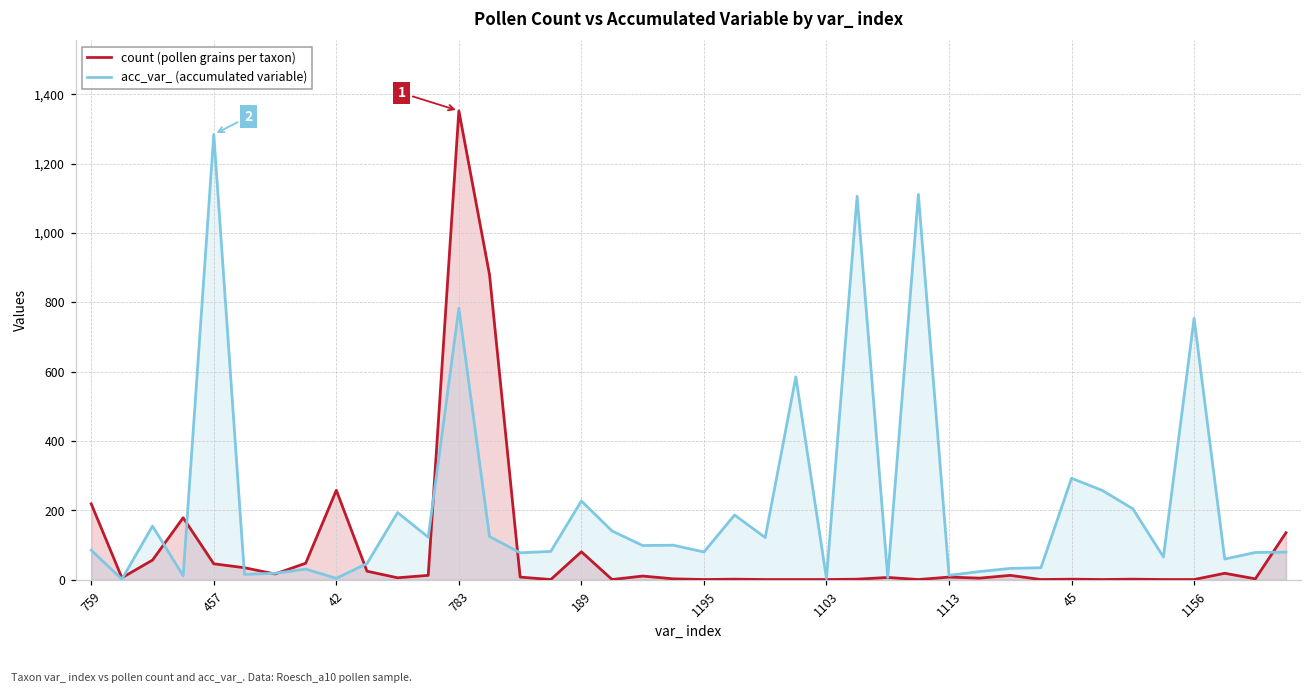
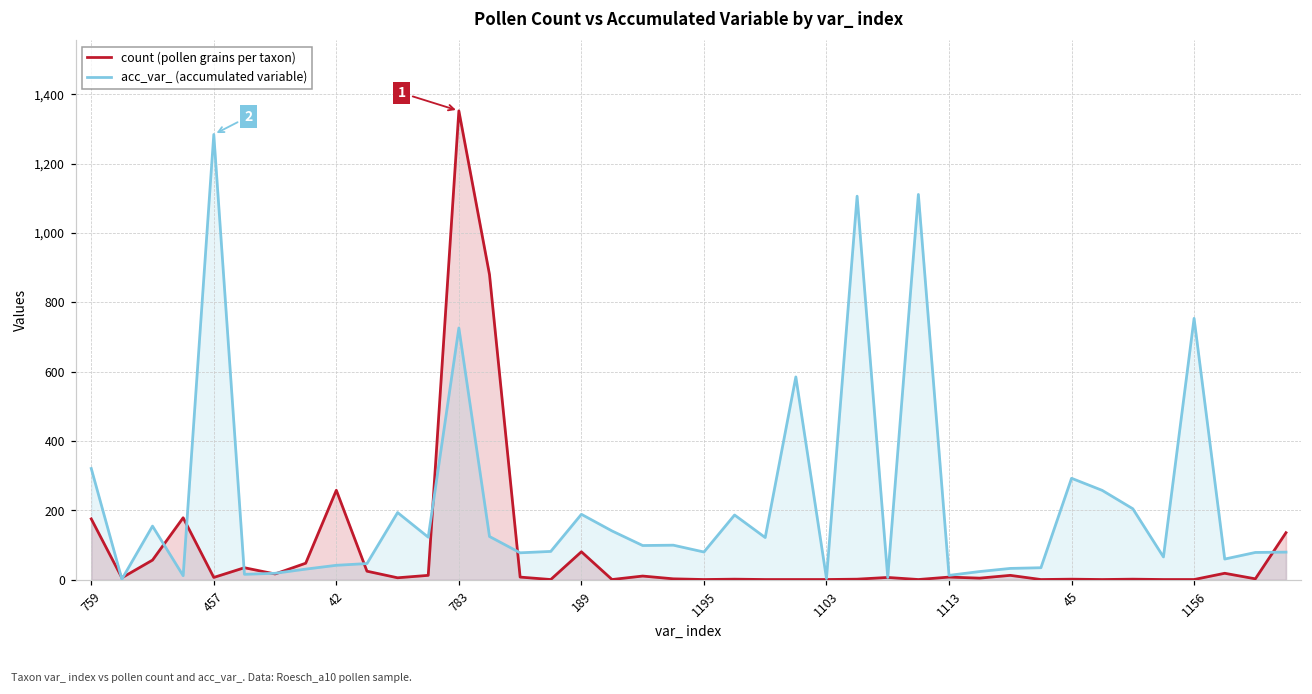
  {
    "count (pollen grains per taxon)": {
-     "759": "220",
-     "457": "50",
+     "759": "180",
+     "457": "10",
      "42": "260",
      "783": "1,350",
      "189": "80",
      "1195": "0",
      "45": "0",
      "1156": "0"
    },
    "acc_var_ (accumulated variable)": {
-     "759": "90",
+     "759": "320",
      "457": "1,280",
-     "42": "0",
-     "783": "780",
-     "189": "230",
+     "42": "40",
+     "783": "730",
+     "189": "190",
      "1195": "80",
      "45": "290",
      "1156": "750"
    }
  }
